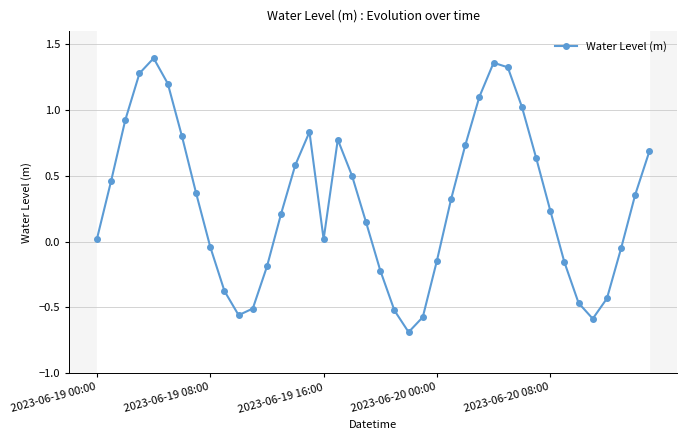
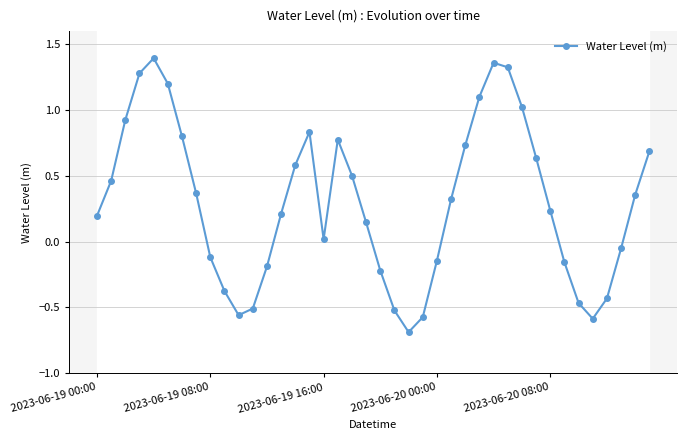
  {
    "Water Level (m)": {
-     "2023-06-19 00:00": 0.02,
-     "2023-06-19 08:00": -0.04,
+     "2023-06-19 00:00": 0.20,
+     "2023-06-19 08:00": -0.12,
      "2023-06-19 16:00": 0.02,
      "2023-06-20 00:00": -0.14,
      "2023-06-20 08:00": 0.24
    }
  }
